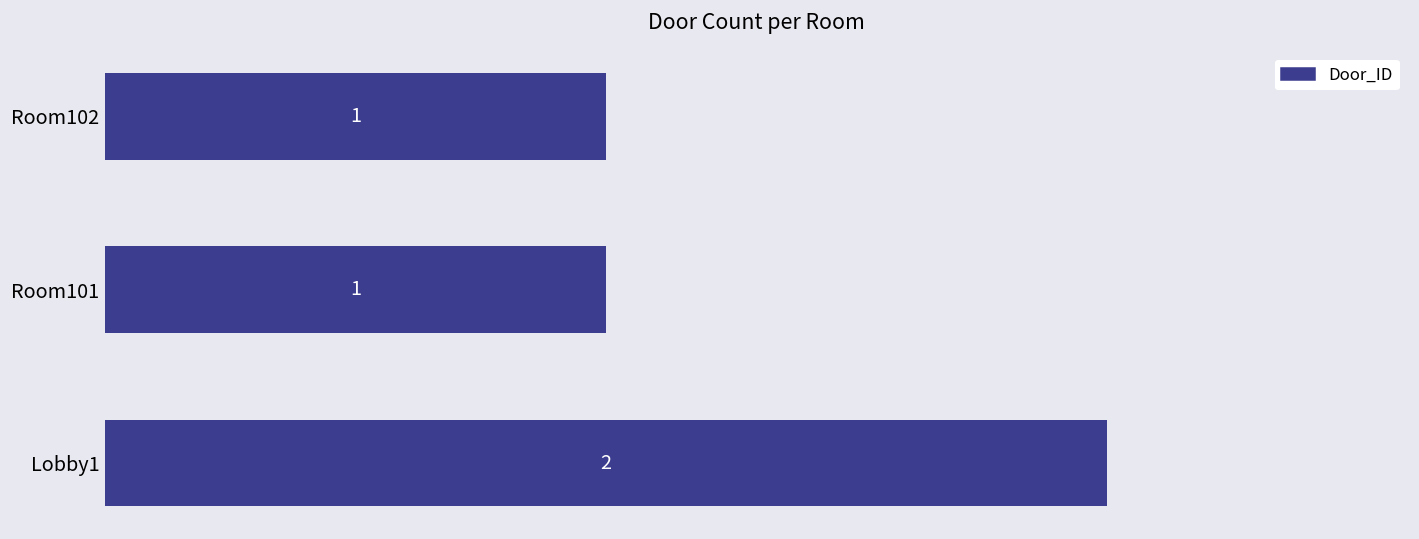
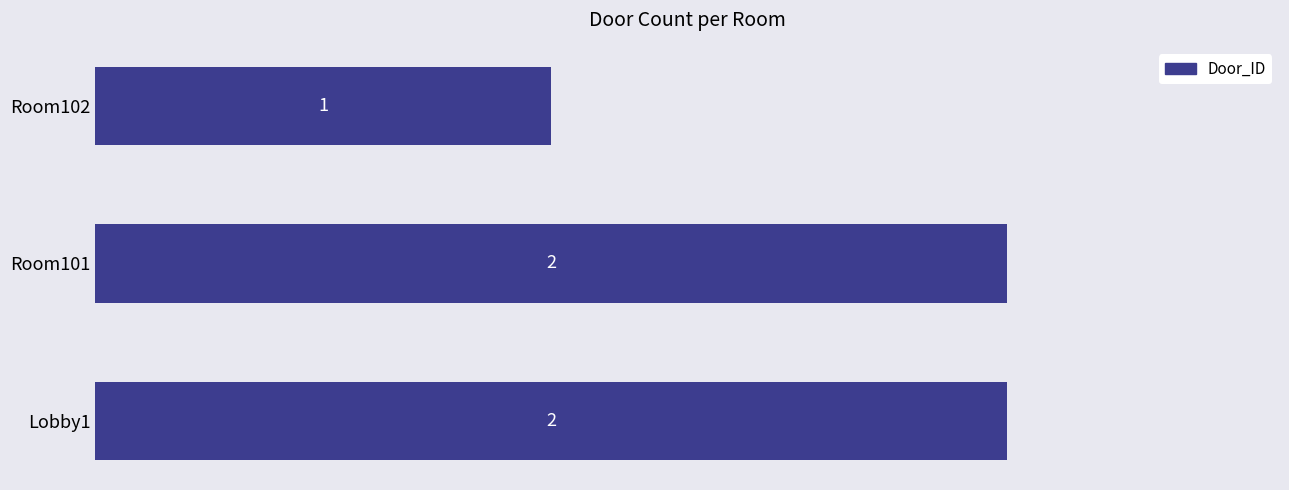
  {
    "Room102": 1,
-   "Room101": 1,
+   "Room101": 2,
    "Lobby1": 2
  }
